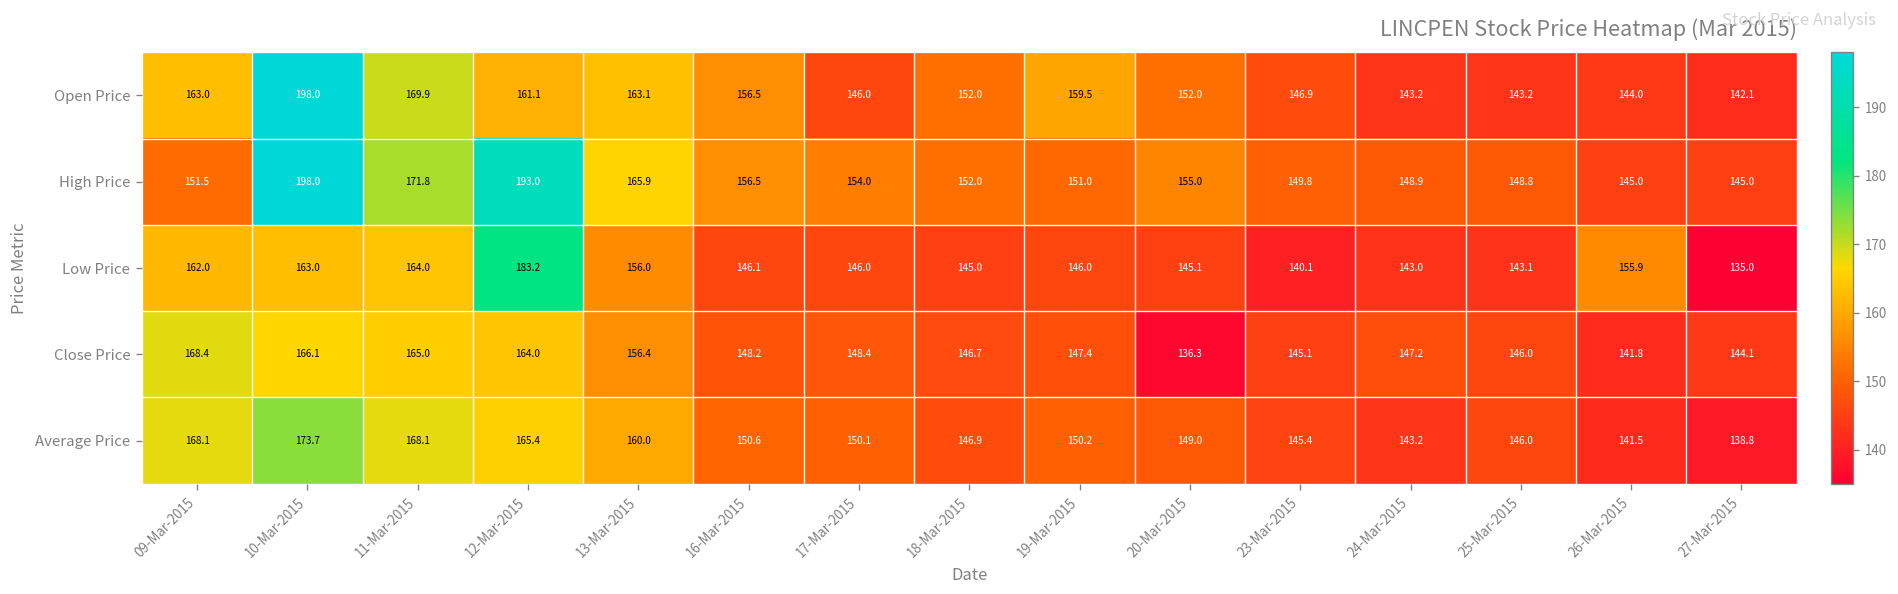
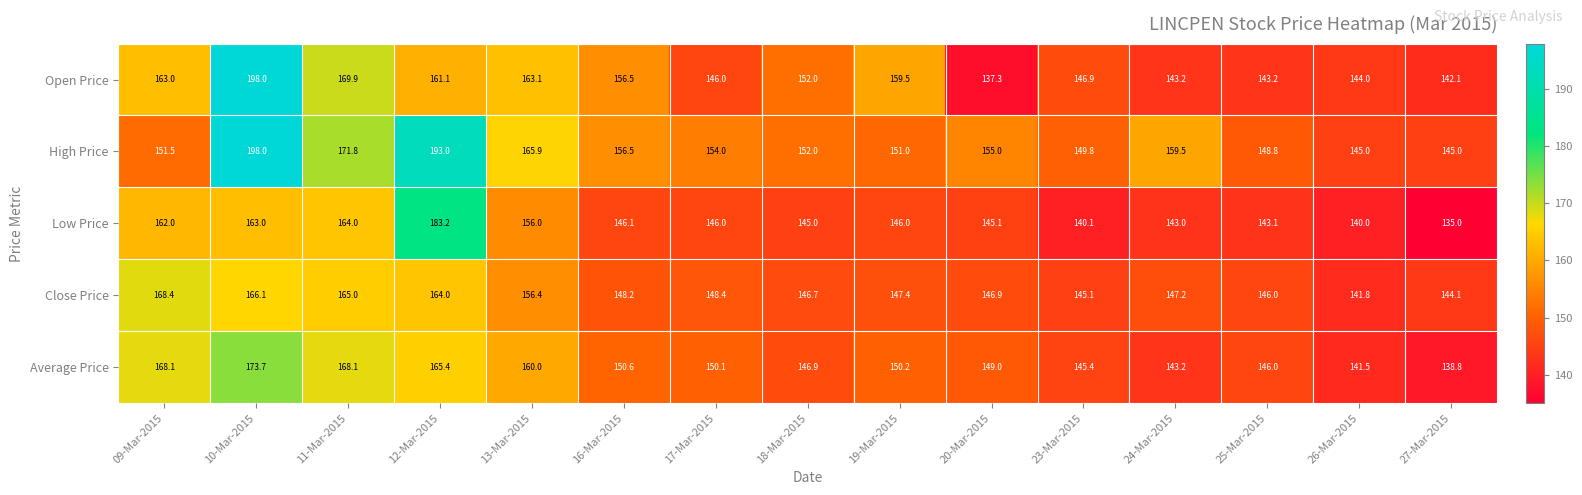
  {
    "Open Price": {
      "09-Mar-2015": 163.0,
      "10-Mar-2015": 198.0,
      "11-Mar-2015": 169.9,
      "12-Mar-2015": 161.1,
      "13-Mar-2015": 163.1,
      "16-Mar-2015": 156.5,
      "17-Mar-2015": 146.0,
      "18-Mar-2015": 152.0,
      "19-Mar-2015": 159.5,
-     "20-Mar-2015": 152.0,
+     "20-Mar-2015": 137.3,
      "23-Mar-2015": 146.9,
      "24-Mar-2015": 143.2,
      "25-Mar-2015": 143.2,
      "26-Mar-2015": 144.0,
      "27-Mar-2015": 142.1
    },
    "High Price": {
      "09-Mar-2015": 151.5,
      "10-Mar-2015": 198.0,
      "11-Mar-2015": 171.8,
      "12-Mar-2015": 193.0,
      "13-Mar-2015": 165.9,
      "16-Mar-2015": 156.5,
      "17-Mar-2015": 154.0,
      "18-Mar-2015": 152.0,
      "19-Mar-2015": 151.0,
      "20-Mar-2015": 155.0,
      "23-Mar-2015": 149.8,
-     "24-Mar-2015": 148.9,
+     "24-Mar-2015": 159.5,
      "25-Mar-2015": 148.8,
      "26-Mar-2015": 145.0,
      "27-Mar-2015": 145.0
    },
    "Low Price": {
      "09-Mar-2015": 162.0,
      "10-Mar-2015": 163.0,
      "11-Mar-2015": 164.0,
      "12-Mar-2015": 183.2,
      "13-Mar-2015": 156.0,
      "16-Mar-2015": 146.1,
      "17-Mar-2015": 146.0,
      "18-Mar-2015": 145.0,
      "19-Mar-2015": 146.0,
      "20-Mar-2015": 145.1,
      "23-Mar-2015": 140.1,
      "24-Mar-2015": 143.0,
      "25-Mar-2015": 143.1,
-     "26-Mar-2015": 155.9,
+     "26-Mar-2015": 140.0,
      "27-Mar-2015": 135.0
    },
    "Close Price": {
      "09-Mar-2015": 168.4,
      "10-Mar-2015": 166.1,
      "11-Mar-2015": 165.0,
      "12-Mar-2015": 164.0,
      "13-Mar-2015": 156.4,
      "16-Mar-2015": 148.2,
      "17-Mar-2015": 148.4,
      "18-Mar-2015": 146.7,
      "19-Mar-2015": 147.4,
-     "20-Mar-2015": 136.3,
+     "20-Mar-2015": 146.9,
      "23-Mar-2015": 145.1,
      "24-Mar-2015": 147.2,
      "25-Mar-2015": 146.0,
      "26-Mar-2015": 141.8,
      "27-Mar-2015": 144.1
    },
    "Average Price": {
      "09-Mar-2015": 168.1,
      "10-Mar-2015": 173.7,
      "11-Mar-2015": 168.1,
      "12-Mar-2015": 165.4,
      "13-Mar-2015": 160.0,
      "16-Mar-2015": 150.6,
      "17-Mar-2015": 150.1,
      "18-Mar-2015": 146.9,
      "19-Mar-2015": 150.2,
      "20-Mar-2015": 149.0,
      "23-Mar-2015": 145.4,
      "24-Mar-2015": 143.2,
      "25-Mar-2015": 146.0,
      "26-Mar-2015": 141.5,
      "27-Mar-2015": 138.8
    }
  }
